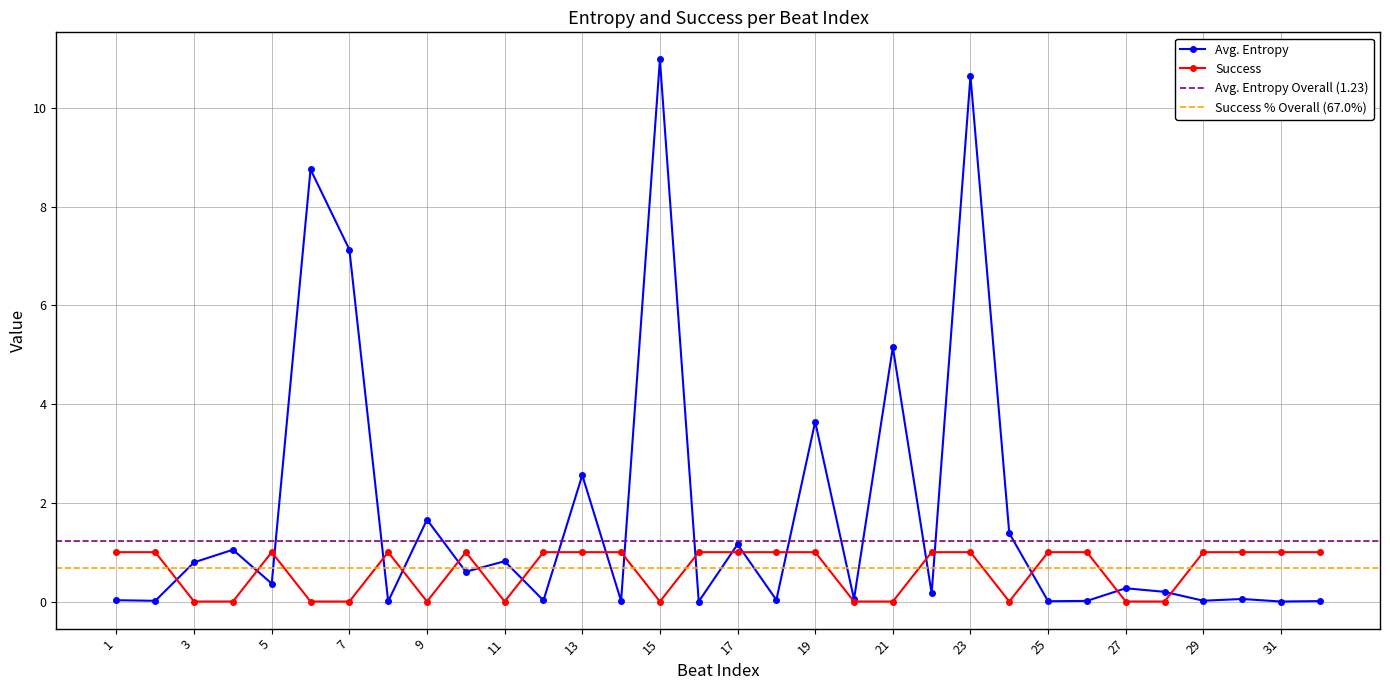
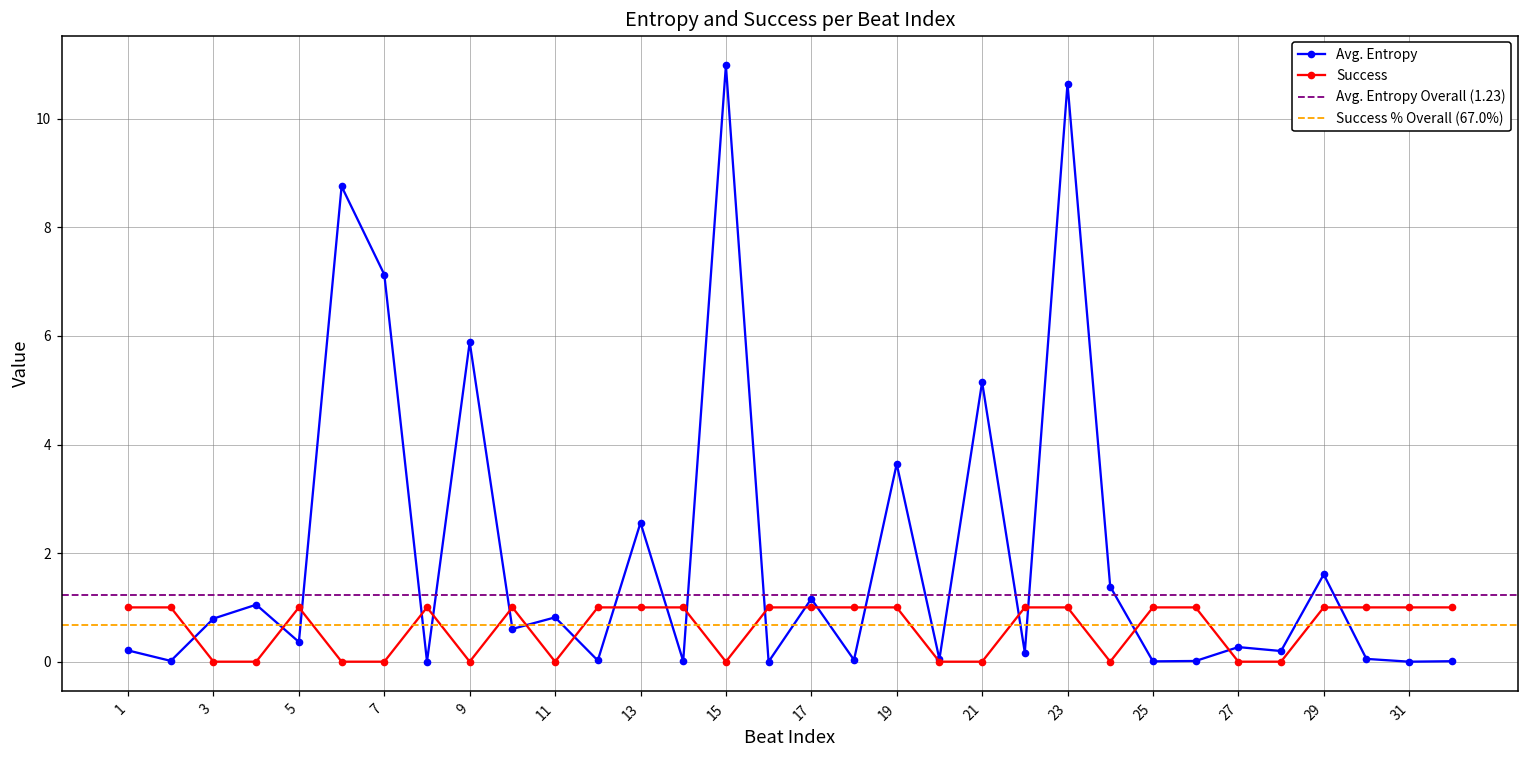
  {
    "Avg. Entropy": {
-     "1": 0.0,
+     "1": 0.2,
      "3": 0.8,
      "5": 0.4,
      "7": 7.1,
-     "9": 1.7,
+     "9": 5.9,
      "11": 0.8,
      "13": 2.6,
      "15": 11.0,
      "17": 1.2,
      "19": 3.6,
      "21": 5.2,
      "23": 10.6,
      "25": 0.0,
      "27": 0.3,
-     "29": 0.0,
+     "29": 1.6,
      "31": 0.0
    },
    "Success": {
      "1": 1.0,
      "3": 0.0,
      "5": 1.0,
      "7": 0.0,
      "9": 0.0,
      "11": 0.0,
      "13": 1.0,
      "15": 0.0,
      "17": 1.0,
      "19": 1.0,
      "21": 0.0,
      "23": 1.0,
      "25": 1.0,
      "27": 0.0,
      "29": 1.0,
      "31": 1.0
    }
  }
